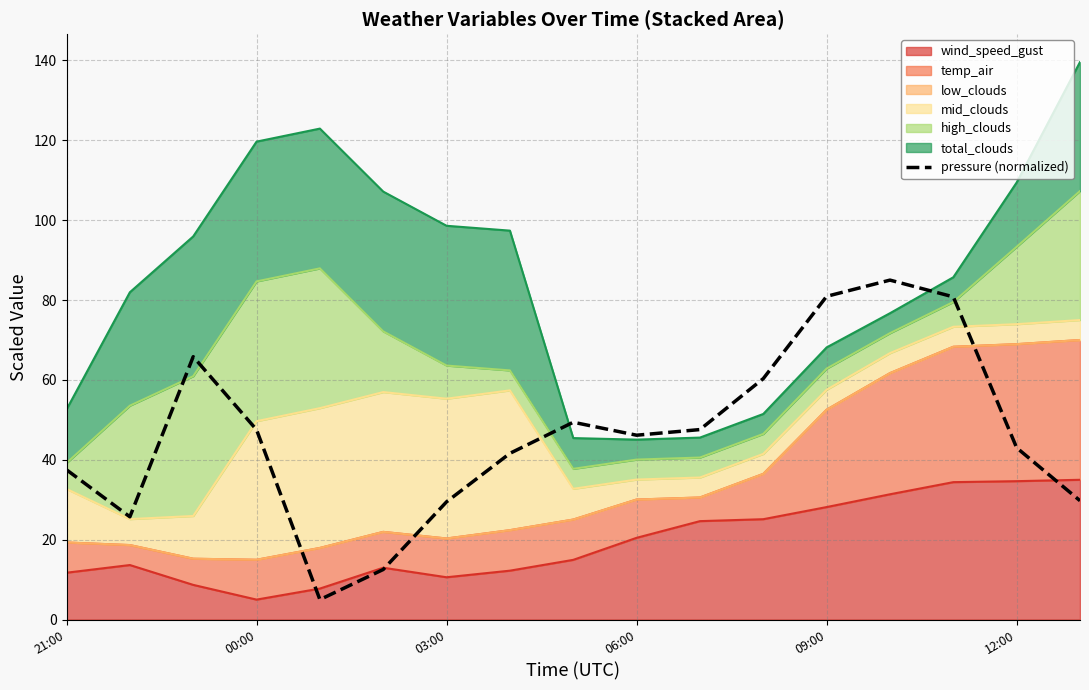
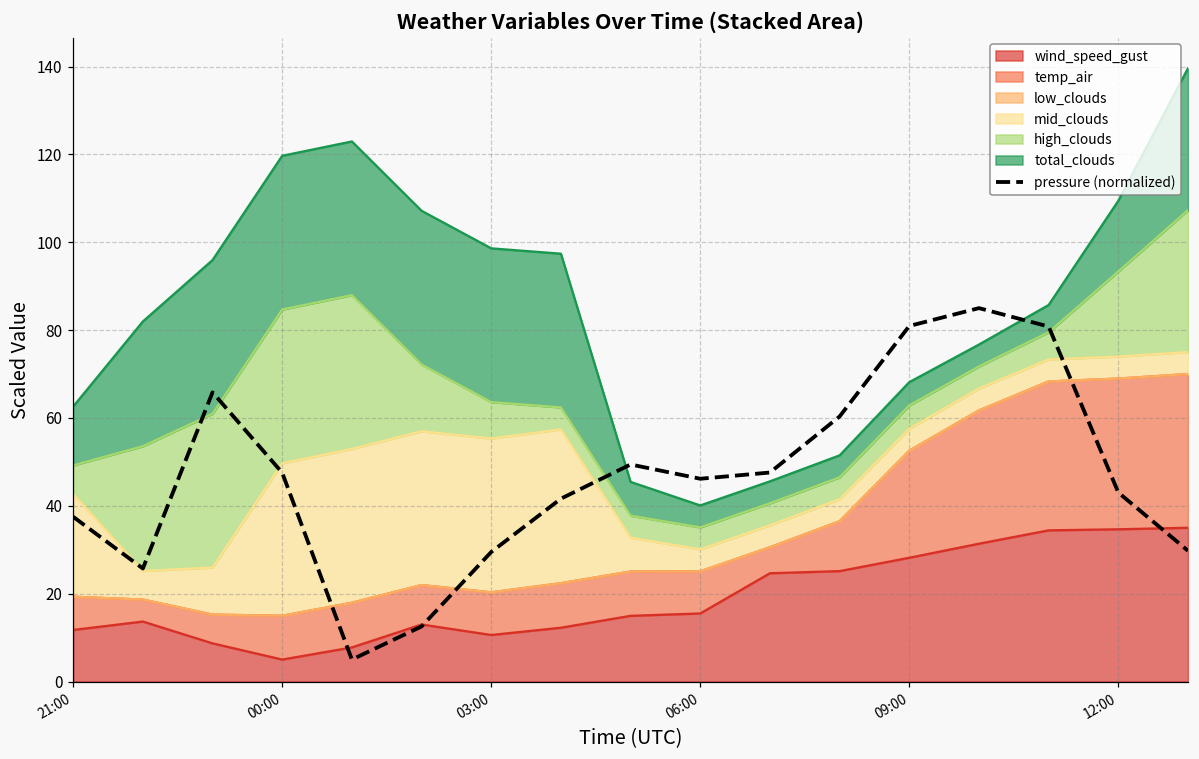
  {
    "wind_speed_gust": {
      "21:00": 12,
      "00:00": 5,
      "03:00": 11,
-     "06:00": 20,
+     "06:00": 15,
      "09:00": 28,
      "12:00": 35
    },
    "mid_clouds": {
-     "21:00": 13,
+     "21:00": 23,
      "00:00": 35,
      "03:00": 35,
      "06:00": 5,
      "09:00": 5,
      "12:00": 5
    },
    "high_clouds": {
      "21:00": 7,
      "00:00": 35,
      "03:00": 8,
      "06:00": 5,
      "09:00": 5,
      "12:00": 19
    },
    "total_clouds": {
      "21:00": 13,
      "00:00": 35,
      "03:00": 35,
      "06:00": 5,
      "09:00": 5,
      "12:00": 16
    },
    "pressure (normalized)": {
      "21:00": 38,
      "00:00": 48,
      "03:00": 29,
      "06:00": 46,
      "09:00": 81,
      "12:00": 43
    }
  }
